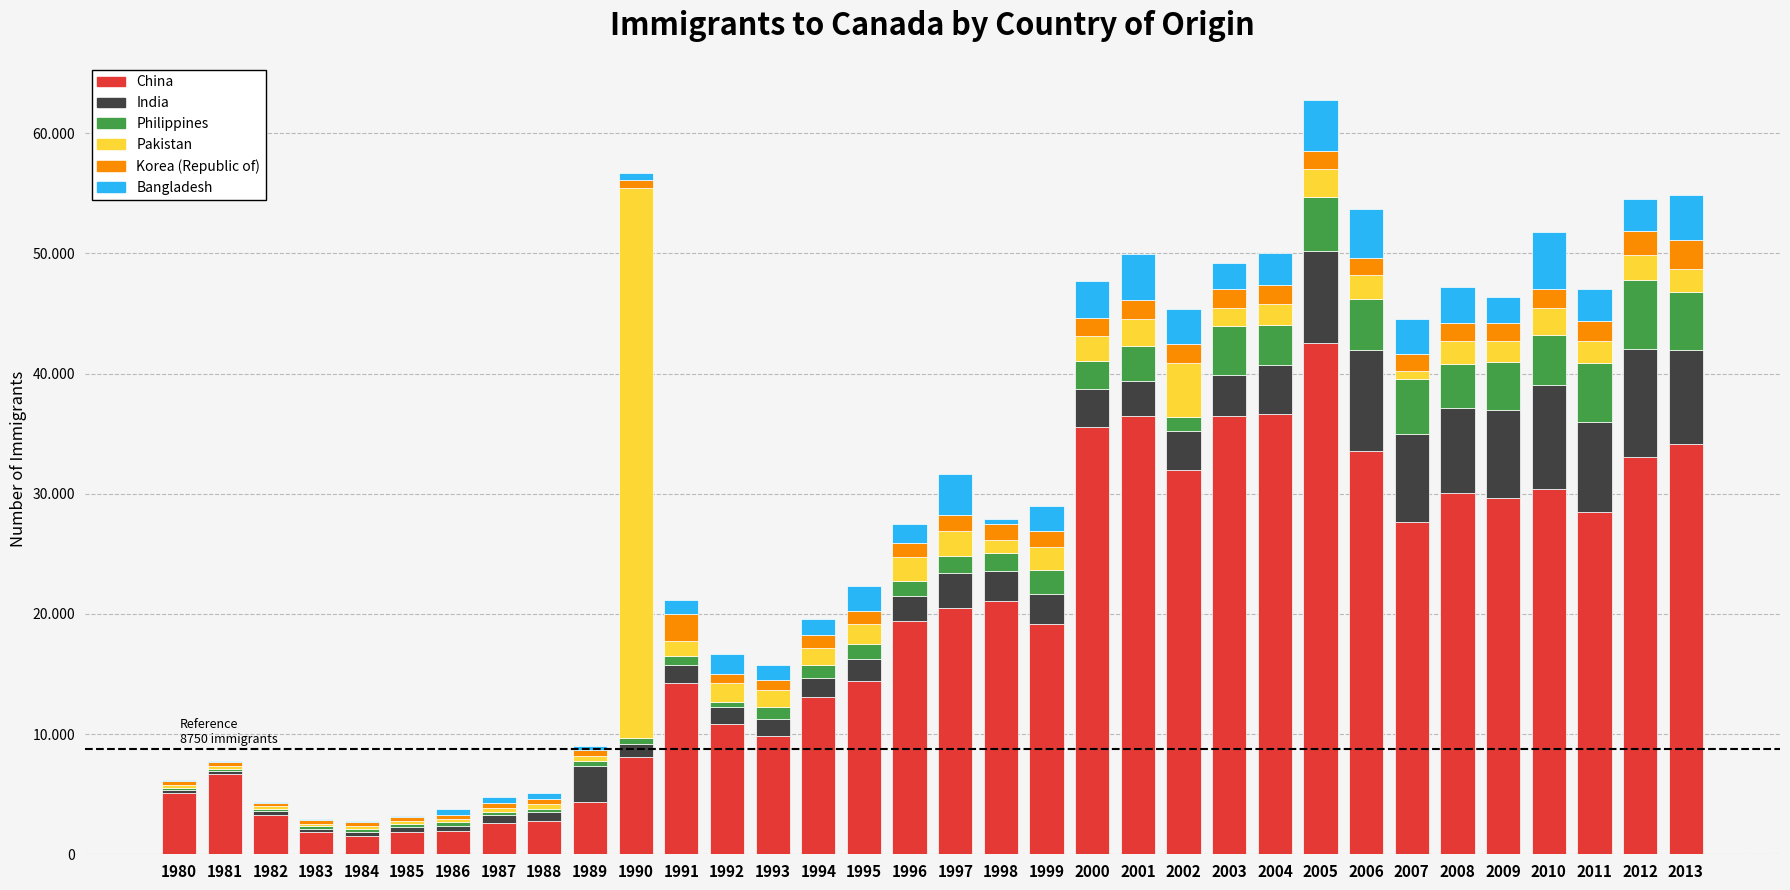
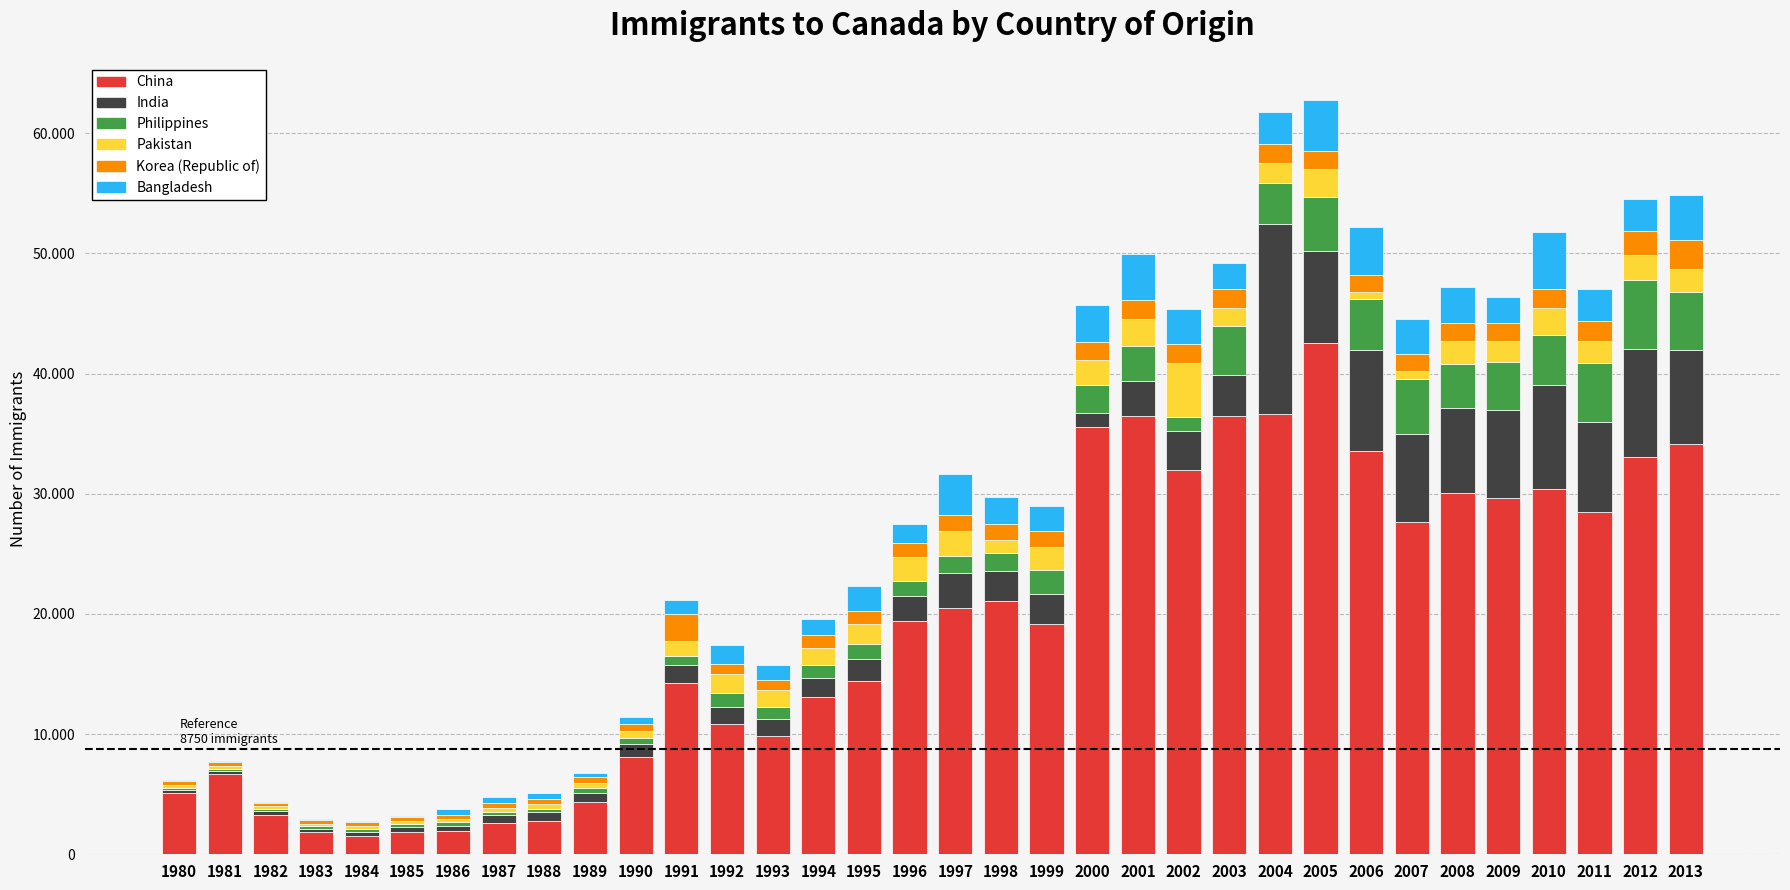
  {
    "China": {
      "1980": 5.1,
      "1981": 6.7,
      "1982": 3.3,
      "1983": 1.9,
      "1984": 1.5,
      "1985": 1.8,
      "1986": 2.0,
      "1987": 2.6,
      "1988": 2.8,
      "1989": 4.3,
      "1990": 8.1,
      "1991": 14.3,
      "1992": 10.8,
      "1993": 9.8,
      "1994": 13.1,
      "1995": 14.4,
      "1996": 19.4,
      "1997": 20.5,
      "1998": 21.0,
      "1999": 19.1,
      "2000": 35.5,
      "2001": 36.4,
      "2002": 32.0,
      "2003": 36.4,
      "2004": 36.6,
      "2005": 42.6,
      "2006": 33.5,
      "2007": 27.6,
      "2008": 30.0,
      "2009": 29.6,
      "2010": 30.4,
      "2011": 28.5,
      "2012": 33.0,
      "2013": 34.1
    },
    "India": {
      "1980": 0.2,
      "1981": 0.2,
      "1982": 0.3,
      "1983": 0.3,
      "1984": 0.4,
      "1985": 0.4,
      "1986": 0.4,
      "1987": 0.6,
      "1988": 0.7,
-     "1989": 3.0,
+     "1989": 0.8,
      "1990": 1.1,
      "1991": 1.5,
      "1992": 1.4,
      "1993": 1.5,
      "1994": 1.5,
      "1995": 1.9,
      "1996": 2.1,
      "1997": 2.9,
      "1998": 2.5,
      "1999": 2.5,
-     "2000": 3.2,
+     "2000": 1.2,
      "2001": 3.0,
      "2002": 3.2,
      "2003": 3.5,
-     "2004": 4.1,
+     "2004": 15.9,
      "2005": 7.6,
      "2006": 8.4,
      "2007": 7.4,
      "2008": 7.1,
      "2009": 7.3,
      "2010": 8.7,
      "2011": 7.5,
      "2012": 9.0,
      "2013": 7.8
    },
    "Philippines": {
      "1982": 0.2,
      "1983": 0.3,
      "1984": 0.2,
      "1985": 0.2,
      "1986": 0.3,
      "1987": 0.2,
      "1988": 0.3,
      "1989": 0.5,
      "1990": 0.5,
      "1991": 0.7,
-     "1992": 0.4,
+     "1992": 1.2,
      "1993": 1.0,
      "1994": 1.1,
      "1995": 1.2,
      "1996": 1.3,
      "1997": 1.5,
      "1998": 1.5,
      "1999": 2.0,
      "2000": 2.3,
      "2001": 2.9,
      "2002": 1.2,
      "2003": 4.0,
      "2004": 3.4,
      "2005": 4.5,
      "2006": 4.3,
      "2007": 4.6,
      "2008": 3.7,
      "2009": 4.0,
      "2010": 4.2,
      "2011": 4.9,
      "2012": 5.7,
      "2013": 4.8
    },
    "Pakistan": {
      "1980": 0.3,
      "1981": 0.2,
      "1982": 0.2,
      "1984": 0.2,
      "1985": 0.2,
      "1986": 0.2,
      "1987": 0.4,
      "1988": 0.4,
      "1989": 0.4,
-     "1990": 45.8,
+     "1990": 0.6,
      "1991": 1.3,
      "1992": 1.6,
      "1993": 1.5,
      "1994": 1.4,
      "1995": 1.6,
      "1996": 2.0,
      "1997": 2.1,
      "1998": 1.1,
      "1999": 2.0,
      "2000": 2.1,
      "2001": 2.3,
      "2002": 4.5,
      "2003": 1.5,
      "2004": 1.7,
      "2005": 2.3,
-     "2006": 2.1,
+     "2006": 0.6,
      "2007": 0.7,
      "2008": 1.9,
      "2009": 1.7,
      "2010": 2.2,
      "2011": 1.8,
      "2012": 2.0,
      "2013": 1.9
    },
    "Korea (Republic of)": {
      "1980": 0.3,
      "1981": 0.3,
      "1982": 0.3,
      "1983": 0.3,
      "1984": 0.3,
      "1985": 0.3,
      "1986": 0.3,
      "1987": 0.4,
      "1988": 0.4,
      "1989": 0.5,
      "1990": 0.6,
      "1991": 2.3,
      "1992": 0.8,
      "1993": 0.8,
      "1994": 1.0,
      "1995": 1.1,
      "1996": 1.2,
      "1997": 1.3,
      "1998": 1.3,
      "1999": 1.3,
      "2000": 1.5,
      "2001": 1.5,
      "2002": 1.6,
      "2003": 1.6,
      "2004": 1.6,
      "2005": 1.6,
      "2006": 1.4,
      "2007": 1.4,
      "2008": 1.5,
      "2009": 1.6,
      "2010": 1.6,
      "2011": 1.6,
      "2012": 2.0,
      "2013": 2.4
    },
    "Bangladesh": {
      "1986": 0.5,
      "1987": 0.5,
      "1988": 0.5,
      "1989": 0.4,
      "1990": 0.6,
      "1991": 1.1,
      "1992": 1.7,
      "1993": 1.3,
      "1994": 1.4,
      "1995": 2.0,
      "1996": 1.6,
      "1997": 3.4,
-     "1998": 0.4,
+     "1998": 2.2,
      "1999": 2.1,
      "2000": 3.1,
      "2001": 3.8,
      "2002": 2.9,
      "2003": 2.1,
      "2004": 2.7,
      "2005": 4.2,
      "2006": 4.0,
      "2007": 2.9,
      "2008": 2.9,
      "2009": 2.1,
      "2010": 4.7,
      "2011": 2.7,
      "2012": 2.6,
      "2013": 3.8
    }
  }
